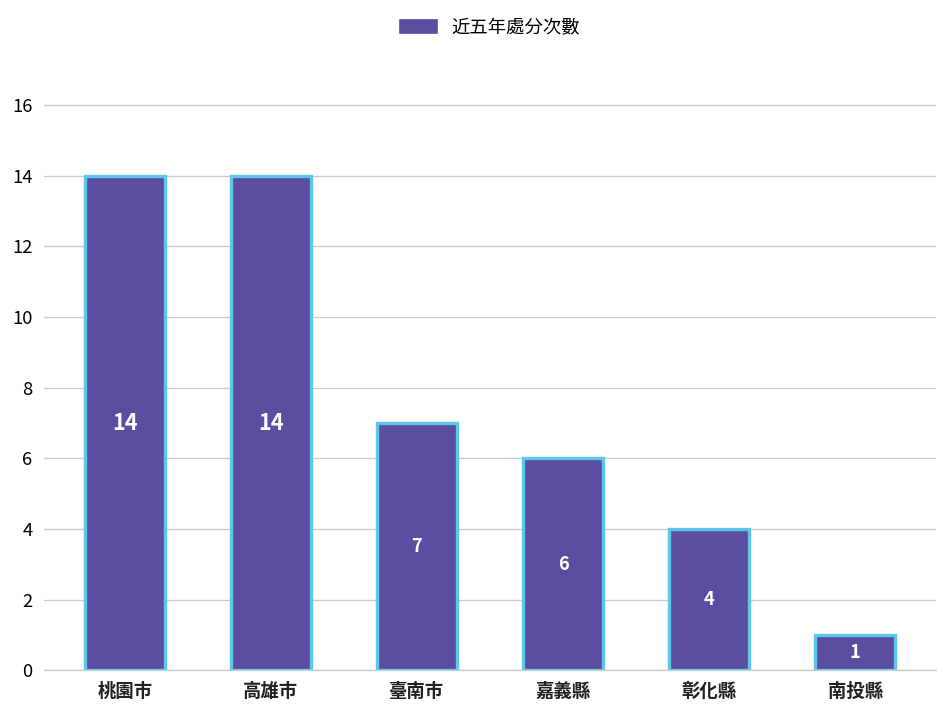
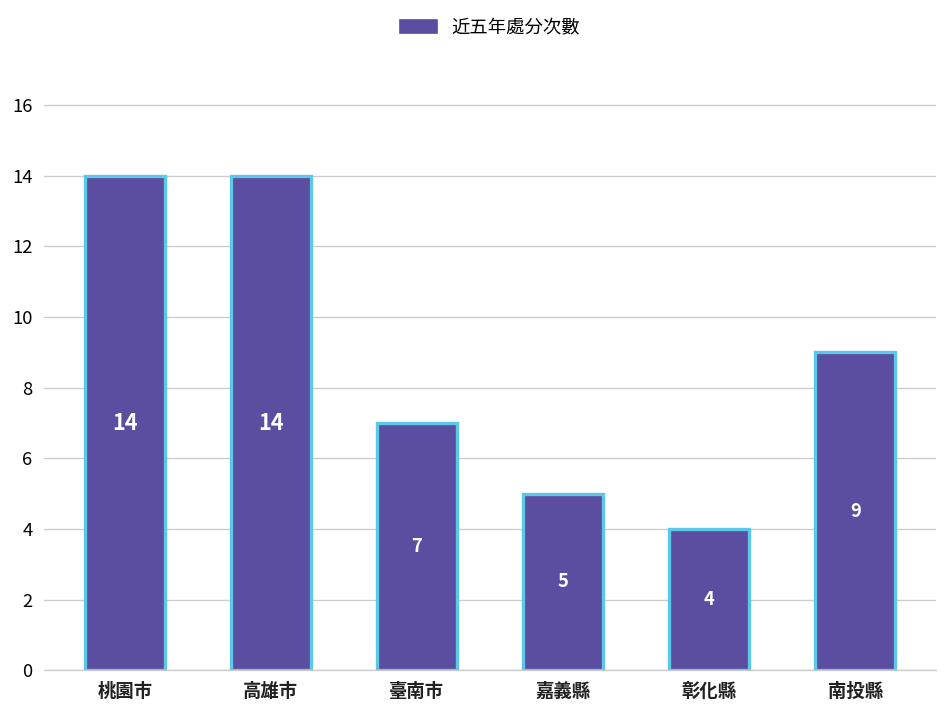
  {
    "桃園市": 14,
    "高雄市": 14,
    "臺南市": 7,
-   "嘉義縣": 6,
+   "嘉義縣": 5,
    "彰化縣": 4,
-   "南投縣": 1
+   "南投縣": 9
  }
